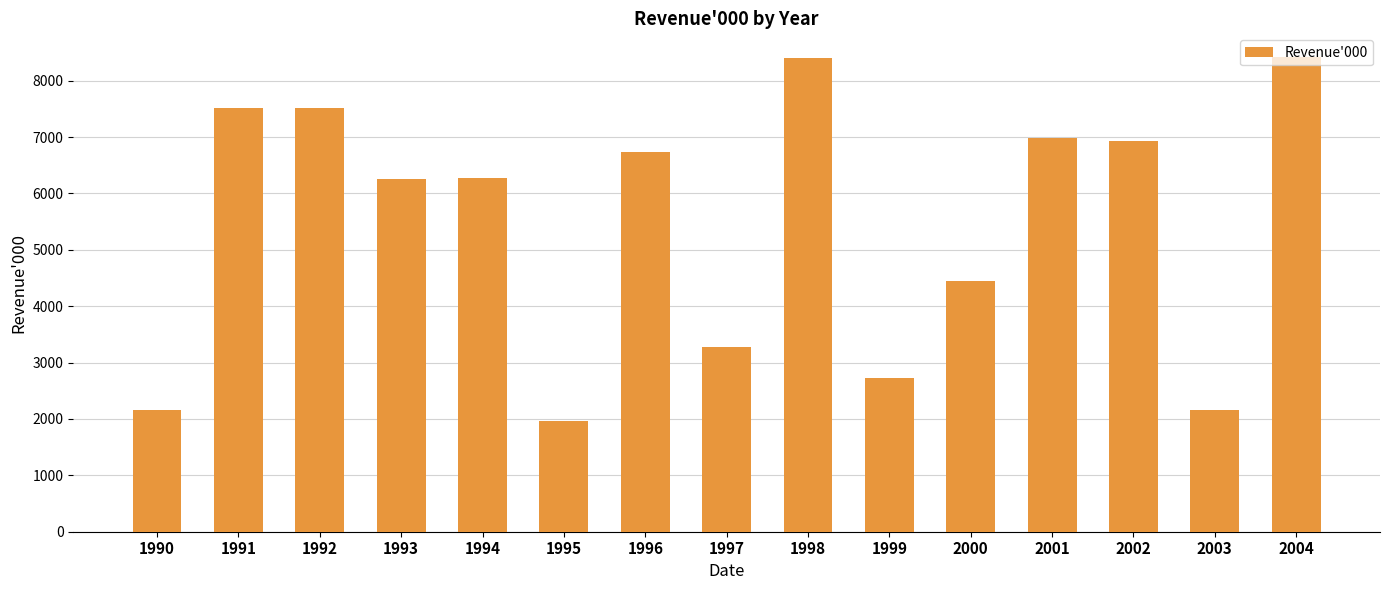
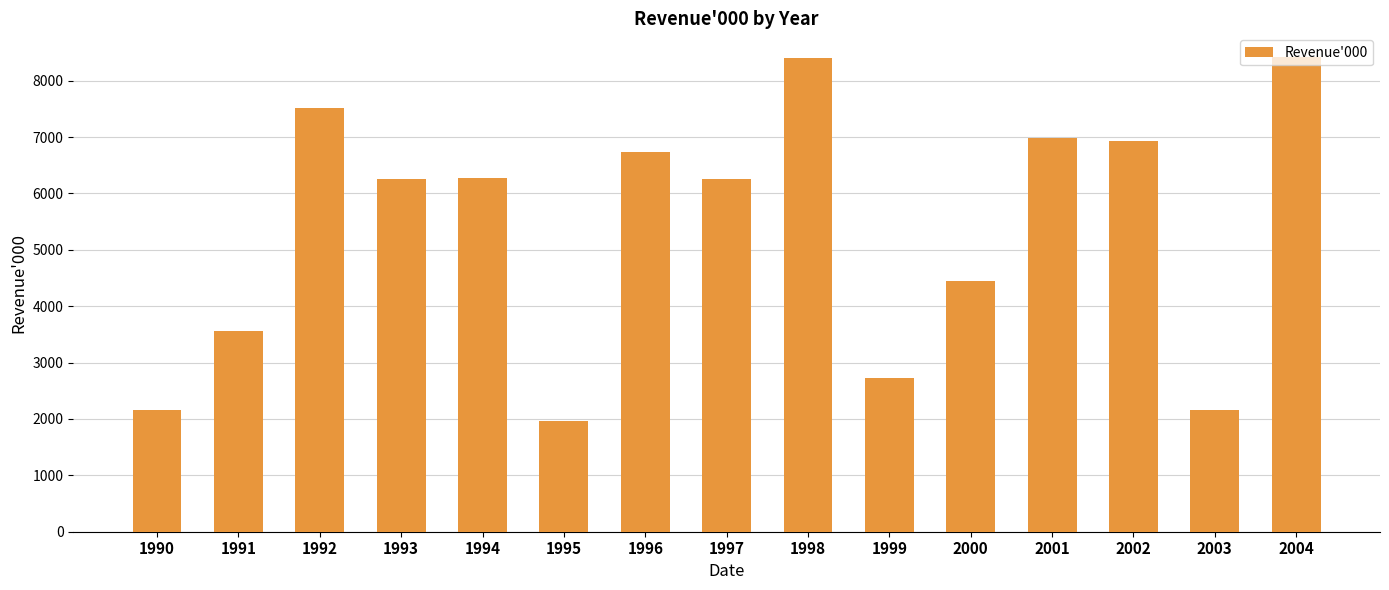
  {
    "1990": 2200,
-   "1991": 7500,
+   "1991": 3600,
    "1992": 7500,
    "1993": 6300,
    "1994": 6300,
    "1995": 2000,
    "1996": 6700,
-   "1997": 3300,
+   "1997": 6300,
    "1998": 8400,
    "1999": 2700,
    "2000": 4500,
    "2001": 7000,
    "2002": 6900,
    "2003": 2200
  }
